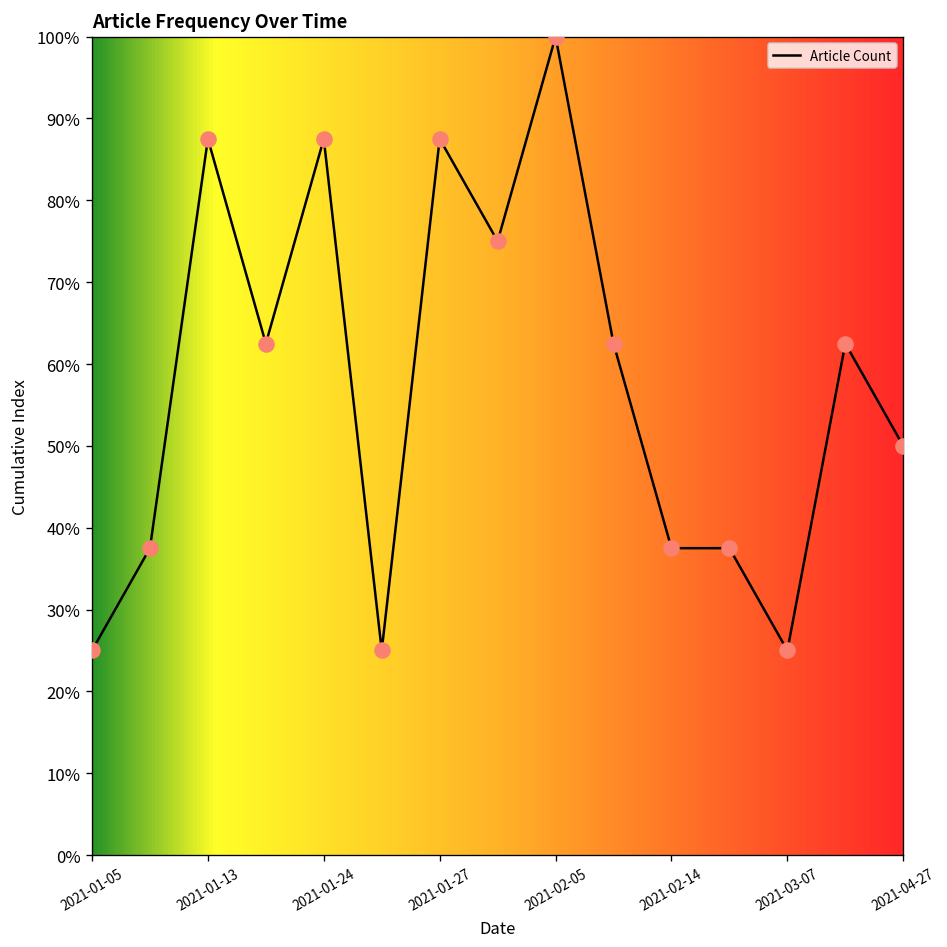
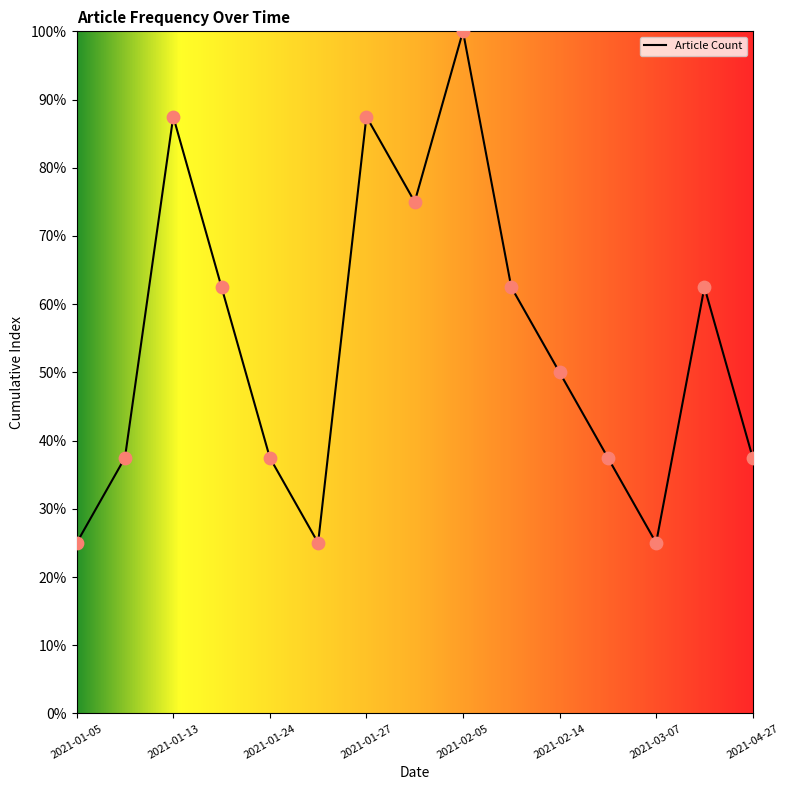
  {
    "2021-01-05": "25%",
    "2021-01-13": "88%",
-   "2021-01-24": "88%",
+   "2021-01-24": "38%",
    "2021-01-27": "88%",
    "2021-02-05": "100%",
-   "2021-02-14": "38%",
+   "2021-02-14": "50%",
    "2021-03-07": "25%",
-   "2021-04-27": "50%"
+   "2021-04-27": "38%"
  }
